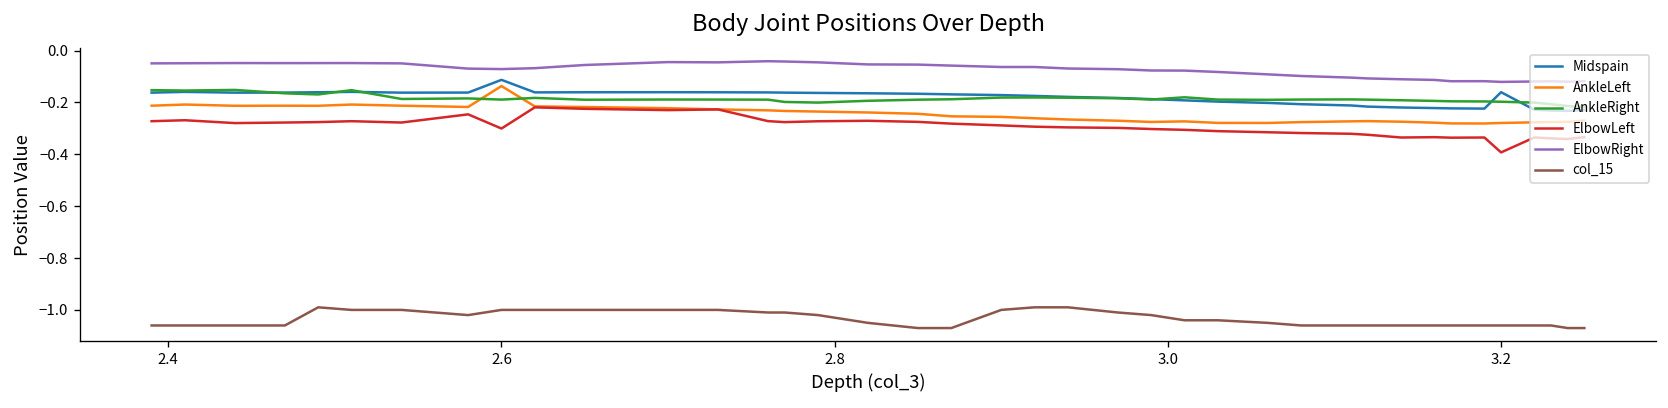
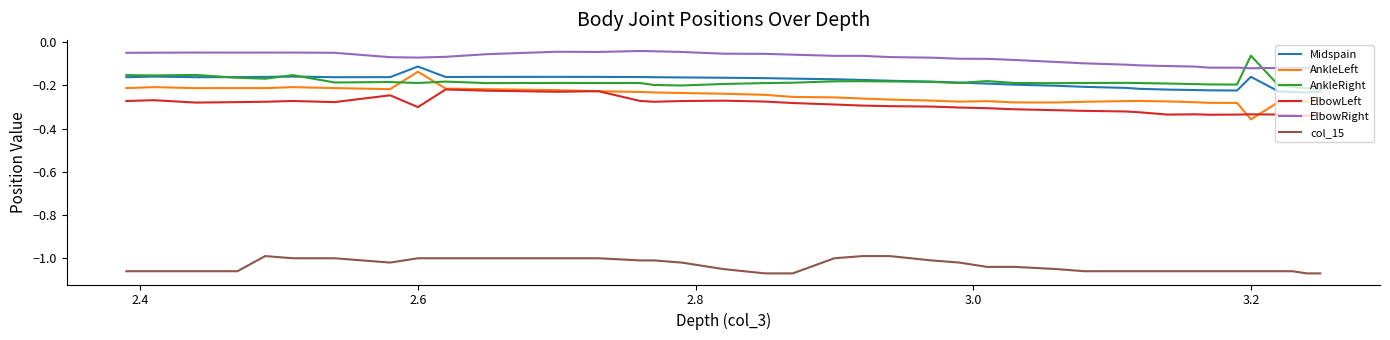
  {
    "Midspain": {
      "2.6": -0.11,
      "3.2": -0.16
    },
    "AnkleLeft": {
      "2.6": -0.14,
-     "3.2": -0.28
+     "3.2": -0.36
    },
    "AnkleRight": {
      "2.6": -0.19,
-     "3.2": -0.20
+     "3.2": -0.06
    },
    "ElbowLeft": {
      "2.6": -0.30,
-     "3.2": -0.39
+     "3.2": -0.33
    },
    "ElbowRight": {
      "2.6": -0.07,
      "3.2": -0.12
    },
    "col_15": {
      "2.6": -1.00,
      "3.2": -1.06
    }
  }
